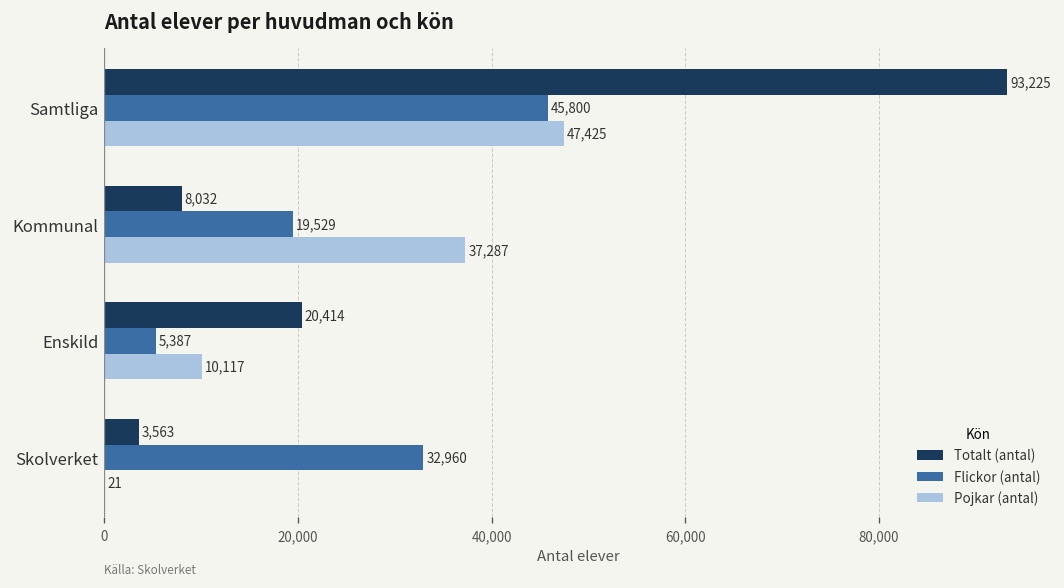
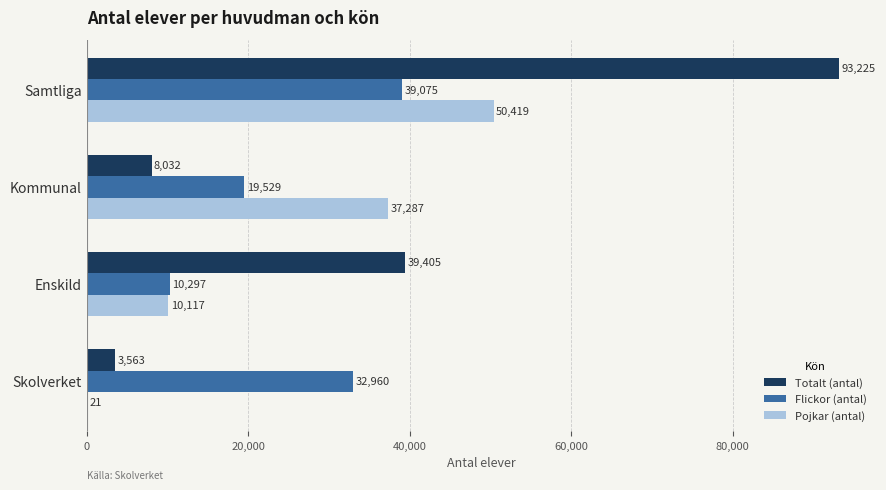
  {
    "Totalt (antal)": {
      "Samtliga": "93,225",
      "Kommunal": "8,032",
-     "Enskild": "20,414",
+     "Enskild": "39,405",
      "Skolverket": "3,563"
    },
    "Flickor (antal)": {
-     "Samtliga": "45,800",
+     "Samtliga": "39,075",
      "Kommunal": "19,529",
-     "Enskild": "5,387",
+     "Enskild": "10,297",
      "Skolverket": "32,960"
    },
    "Pojkar (antal)": {
-     "Samtliga": "47,425",
+     "Samtliga": "50,419",
      "Kommunal": "37,287",
      "Enskild": "10,117",
      "Skolverket": "21"
    }
  }
